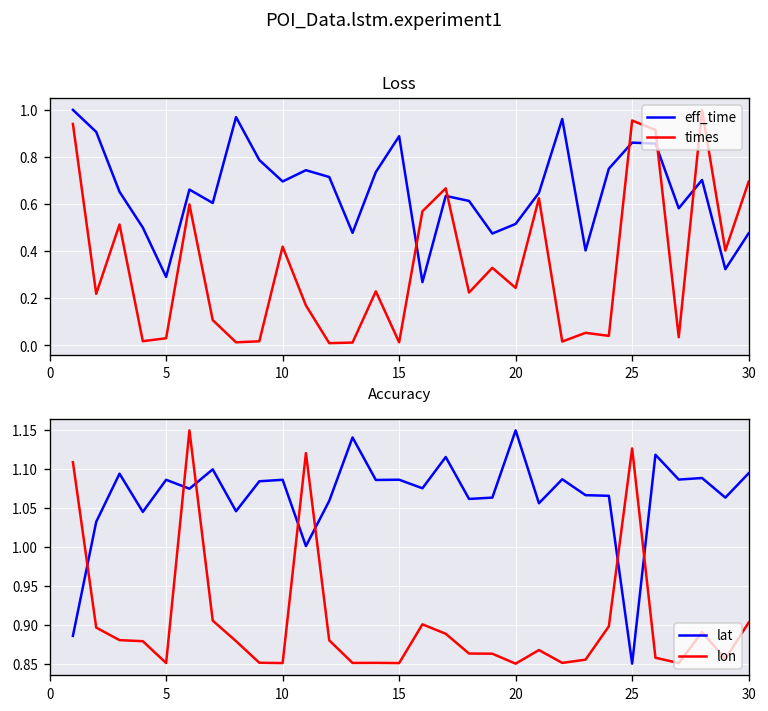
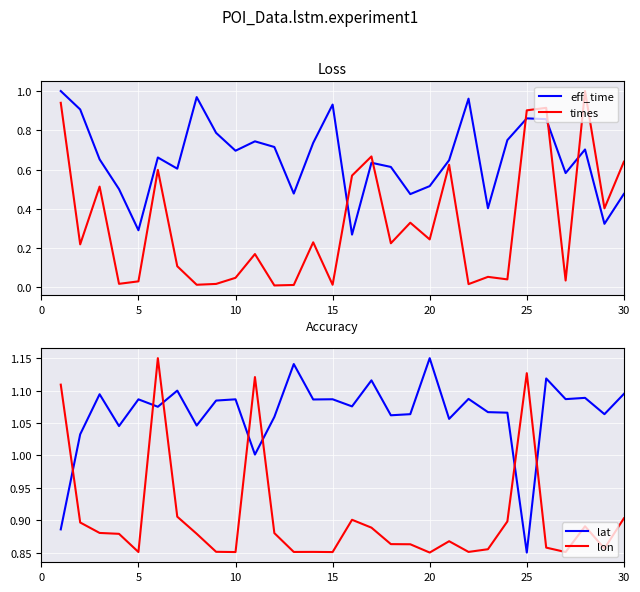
  {
    "Loss": {
      "eff_time": {
        "5": 0.29,
        "10": 0.70,
-       "15": 0.89,
+       "15": 0.93,
        "20": 0.52,
        "25": 0.86,
        "30": 0.48
      },
      "times": {
        "5": 0.03,
-       "10": 0.42,
+       "10": 0.05,
        "15": 0.01,
        "20": 0.24,
-       "25": 0.95,
-       "30": 0.70
+       "25": 0.90,
+       "30": 0.64
      }
    }
  }
